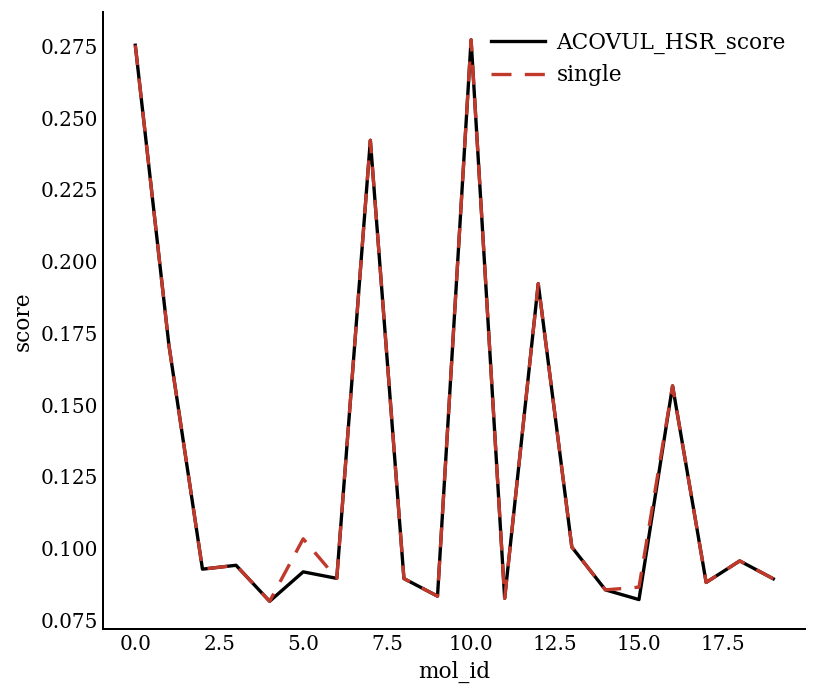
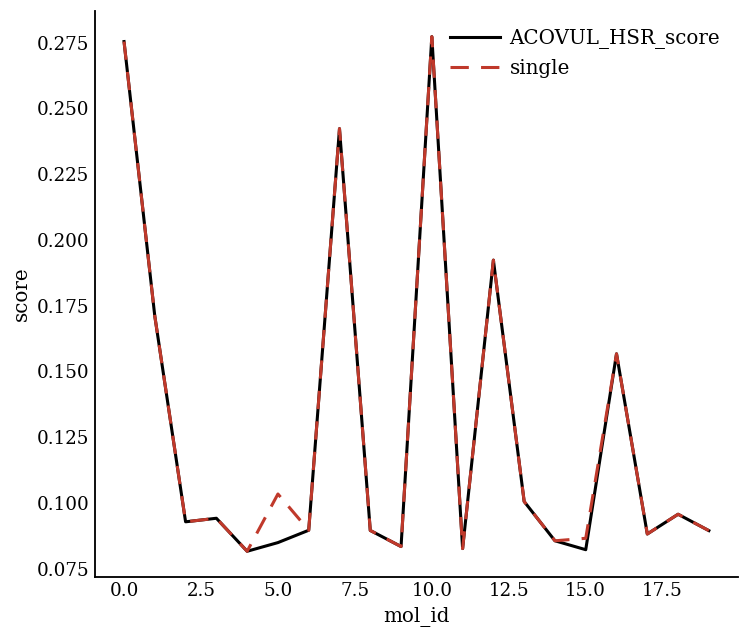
  {
    "ACOVUL_HSR_score": {
-     "5.0": 0.092,
+     "5.0": 0.085,
      "15.0": 0.082
    },
    "single": {
      "5.0": 0.103,
      "15.0": 0.086
    }
  }
